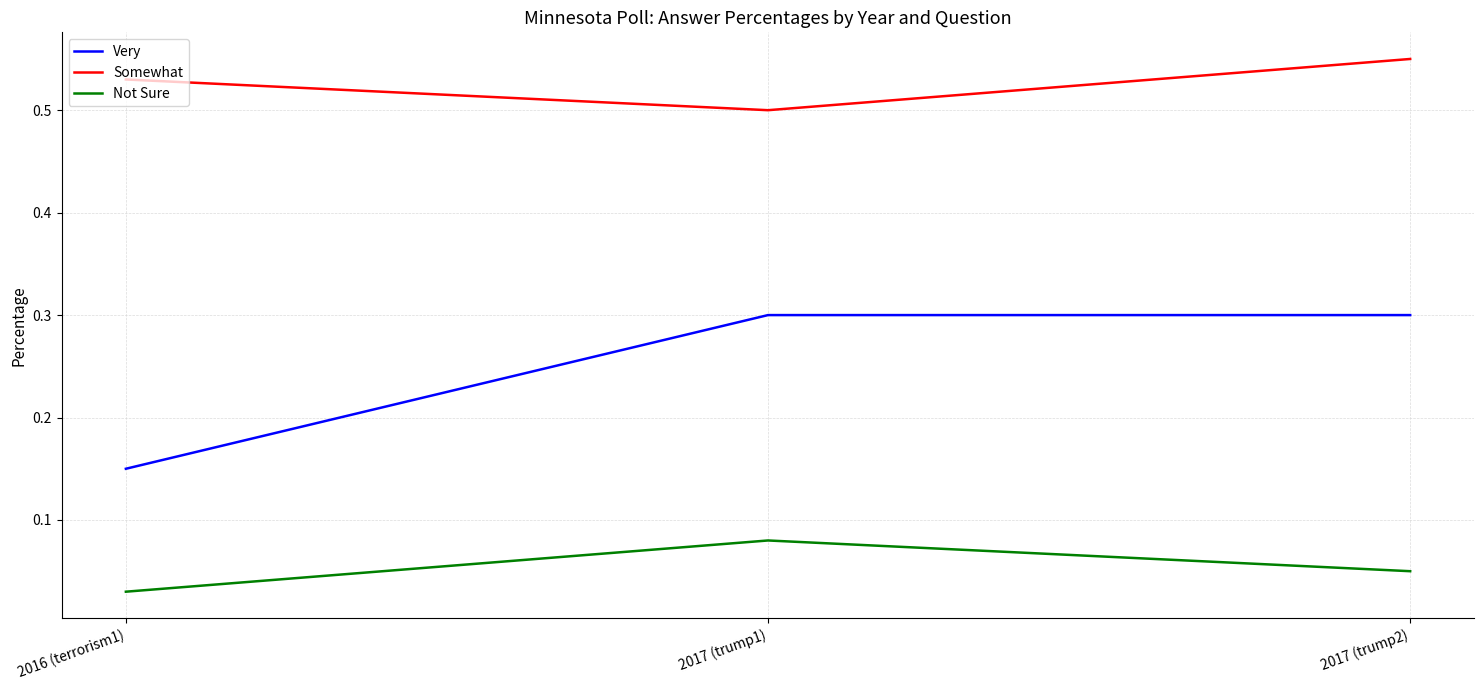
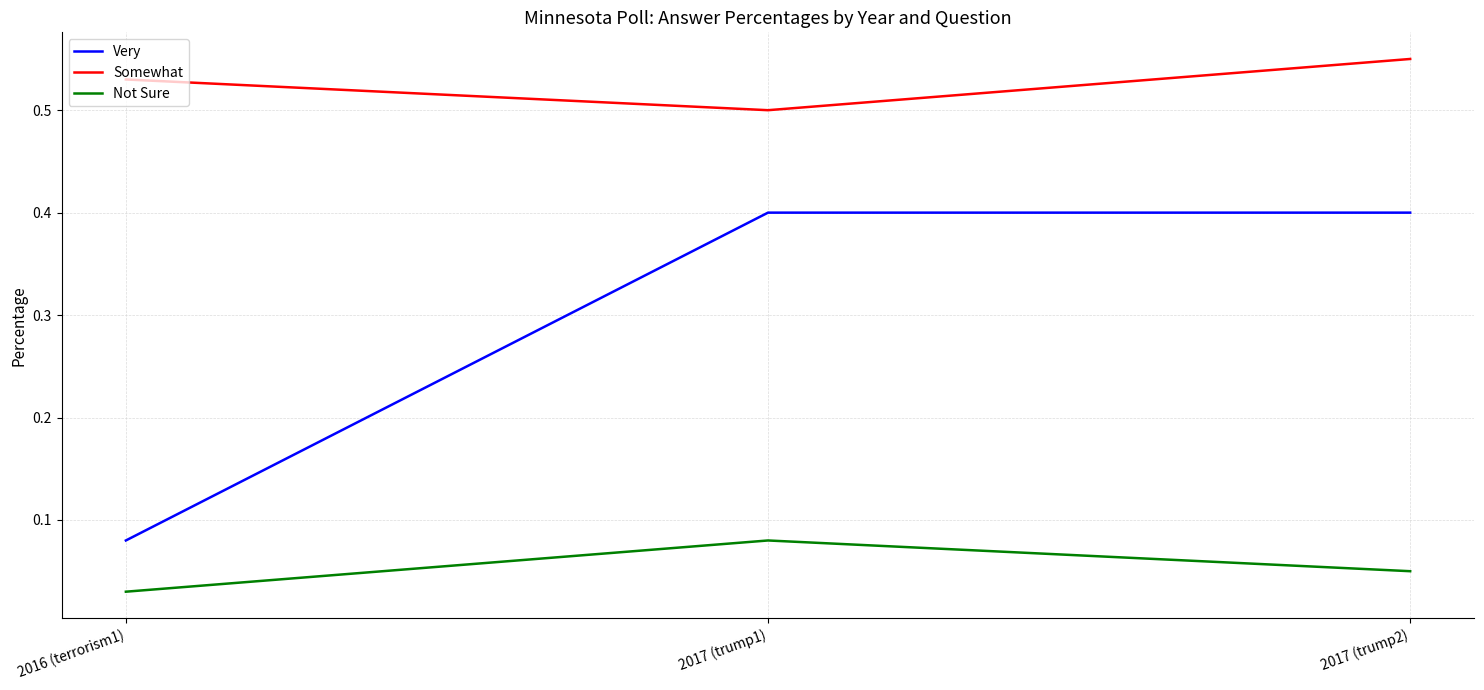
  {
    "Very": {
-     "2016 (terrorism1)": 0.15,
-     "2017 (trump1)": 0.3,
-     "2017 (trump2)": 0.3
+     "2016 (terrorism1)": 0.08,
+     "2017 (trump1)": 0.4,
+     "2017 (trump2)": 0.4
    },
    "Somewhat": {
      "2017 (trump1)": 0.50,
      "2017 (trump2)": 0.55
    },
    "Not Sure": {
      "2016 (terrorism1)": 0.03,
      "2017 (trump1)": 0.08,
      "2017 (trump2)": 0.05
    }
  }
